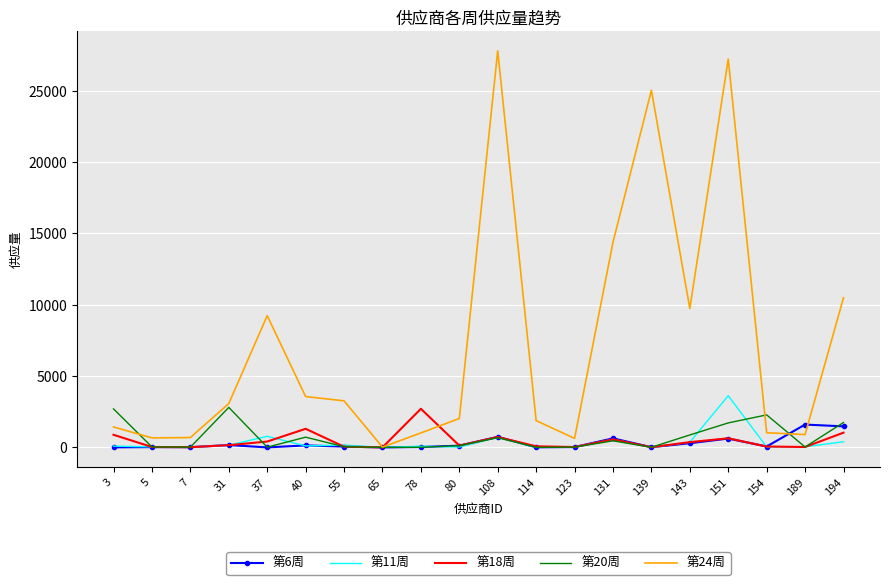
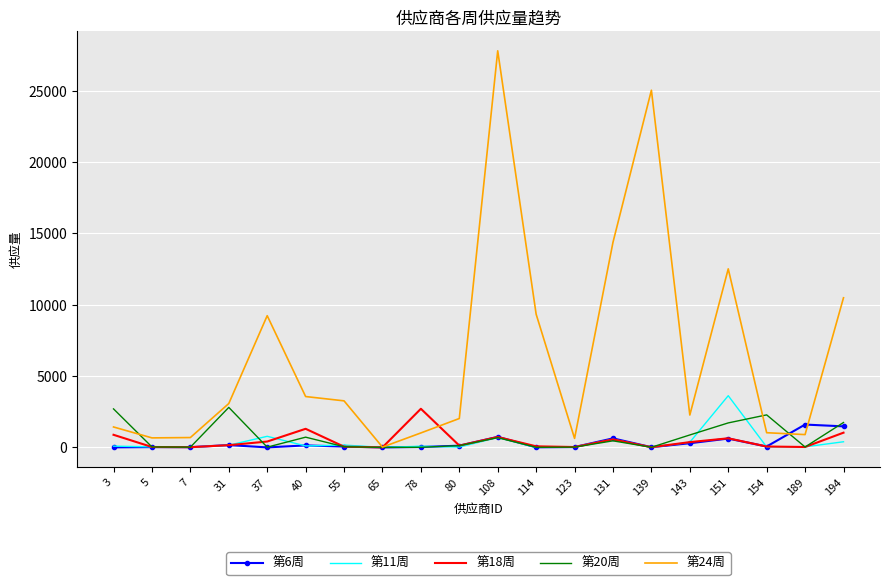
  {
    "第6周": {
      "189": 1600,
      "194": 1500
    },
    "第11周": {
      "37": 800,
      "151": 3600,
      "194": 400
    },
    "第18周": {
      "3": 900,
      "37": 400,
      "40": 1300,
      "78": 2700,
      "194": 1000
    },
    "第20周": {
      "3": 2700,
      "31": 2800,
      "40": 700,
      "143": 900,
      "151": 1700,
      "154": 2300,
      "194": 1700
    },
    "第24周": {
      "3": 1400,
      "5": 700,
      "7": 700,
      "31": 3100,
      "37": 9200,
      "40": 3600,
      "55": 3300,
      "78": 1000,
      "80": 2000,
      "108": 27800,
-     "114": 1900,
+     "114": 9300,
      "123": 600,
      "131": 14400,
      "139": 25000,
-     "143": 9700,
-     "151": 27200,
+     "143": 2300,
+     "151": 12500,
      "154": 1000,
      "189": 900,
      "194": 10500
    }
  }
